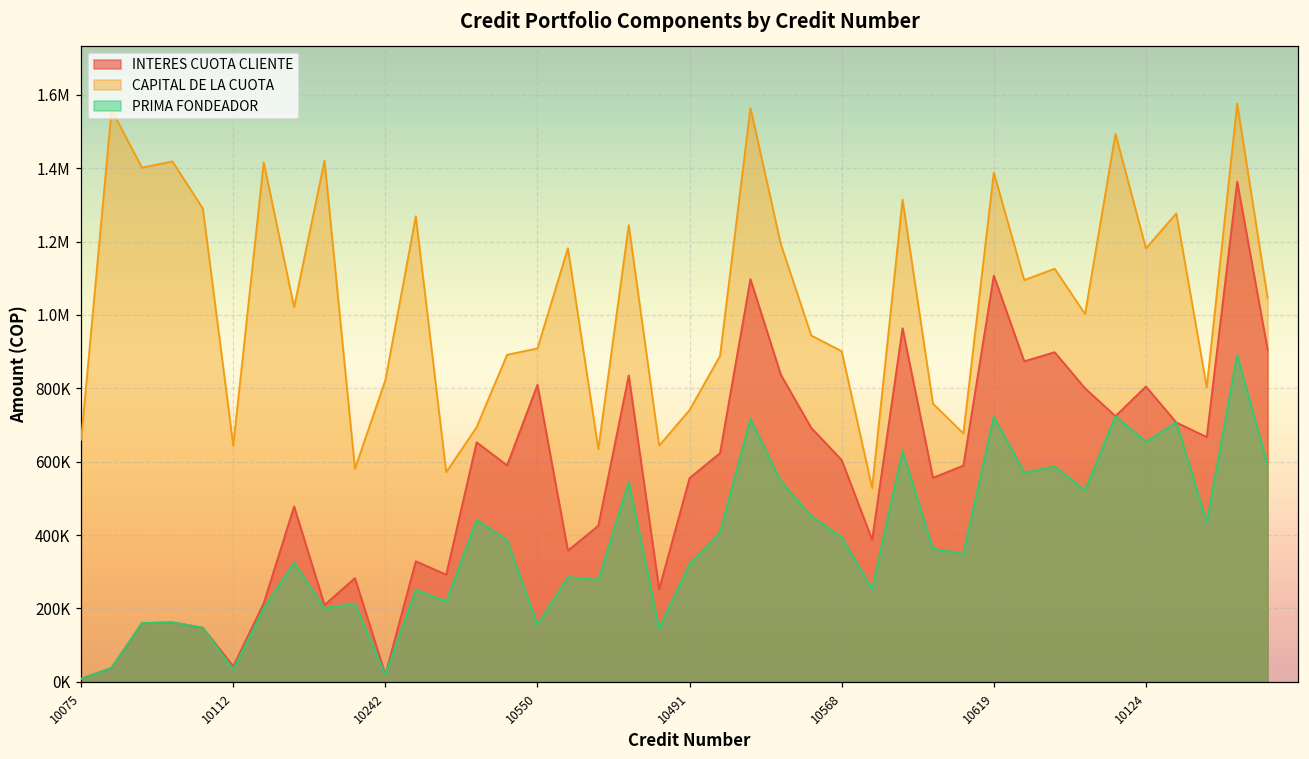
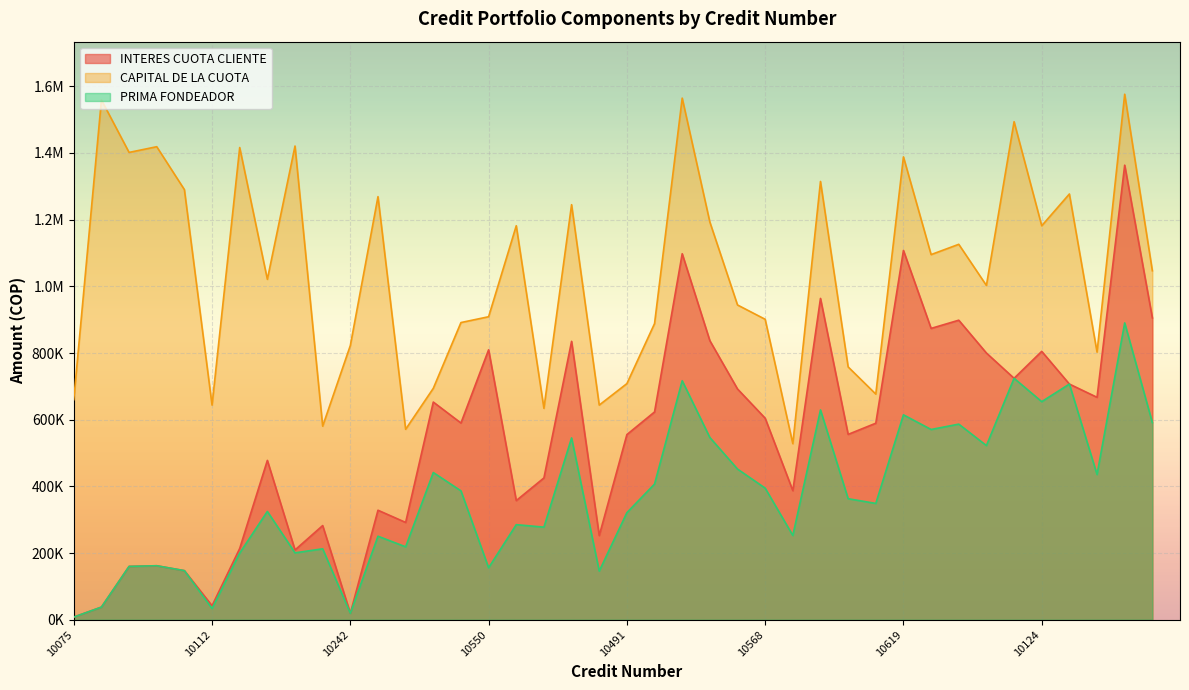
  {
    "INTERES CUOTA CLIENTE": {
      "10112": 40000,
      "10550": 810000,
      "10491": 560000,
      "10568": 600000,
      "10619": 1110000,
      "10124": 800000
    },
    "CAPITAL DE LA CUOTA": {
      "10075": 660000,
      "10112": 640000,
      "10242": 820000,
      "10550": 910000,
-     "10491": 740000,
+     "10491": 710000,
      "10568": 900000,
      "10619": 1390000,
      "10124": 1180000
    },
    "PRIMA FONDEADOR": {
      "10112": 30000,
      "10550": 160000,
      "10491": 320000,
      "10568": 390000,
-     "10619": 720000,
+     "10619": 610000,
      "10124": 650000
    }
  }
